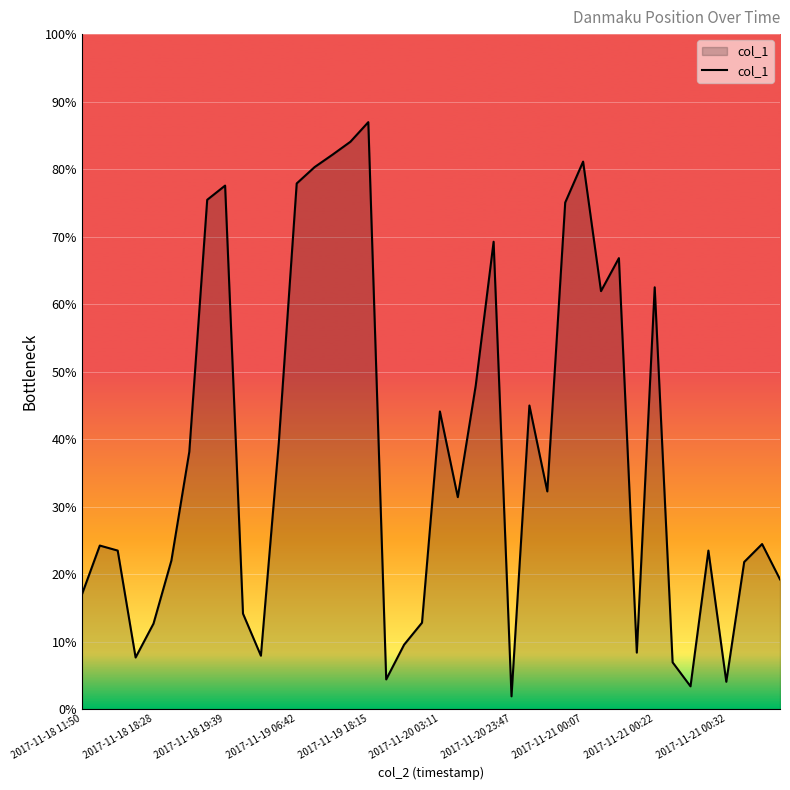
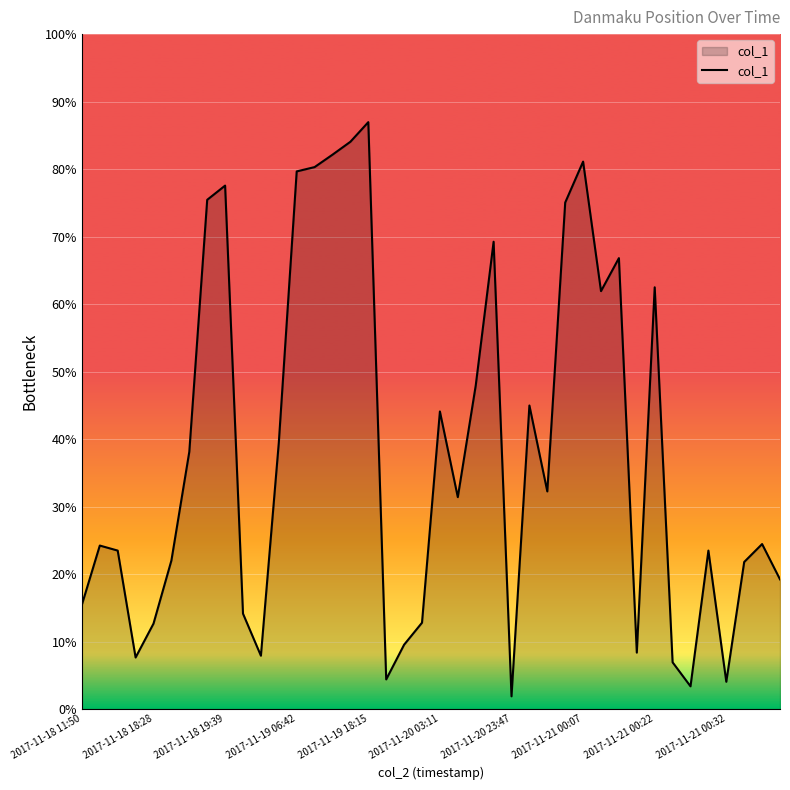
  {
-   "2017-11-18 11:50": "17%",
+   "2017-11-18 11:50": "15%",
    "2017-11-18 18:28": "13%",
    "2017-11-18 19:39": "78%",
-   "2017-11-19 06:42": "78%",
+   "2017-11-19 06:42": "80%",
    "2017-11-20 03:11": "44%",
    "2017-11-20 23:47": "2%",
    "2017-11-21 00:07": "81%",
    "2017-11-21 00:22": "62%"
  }
